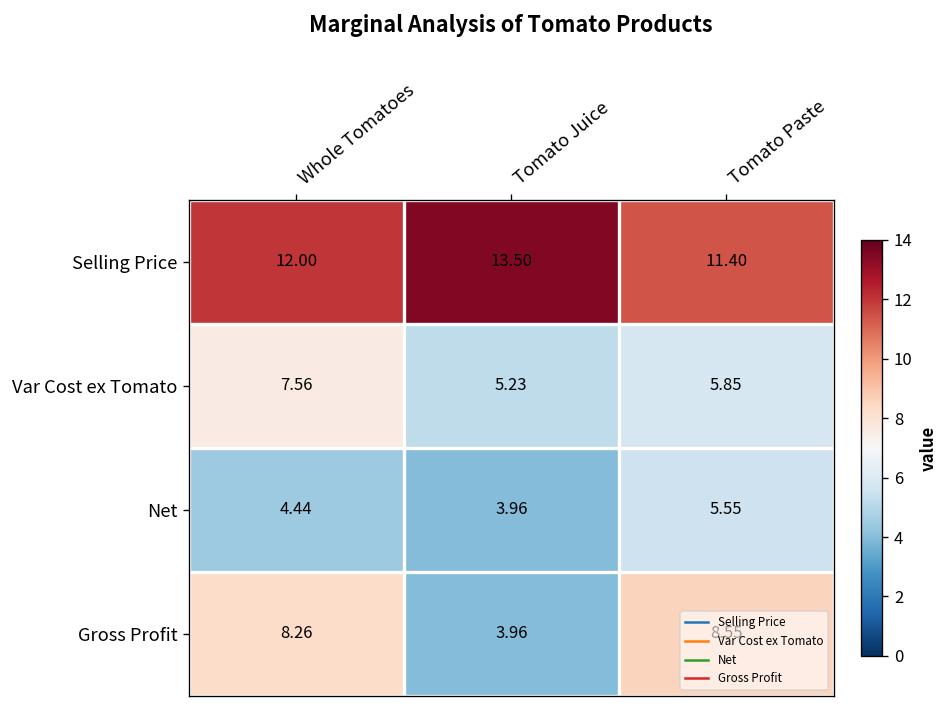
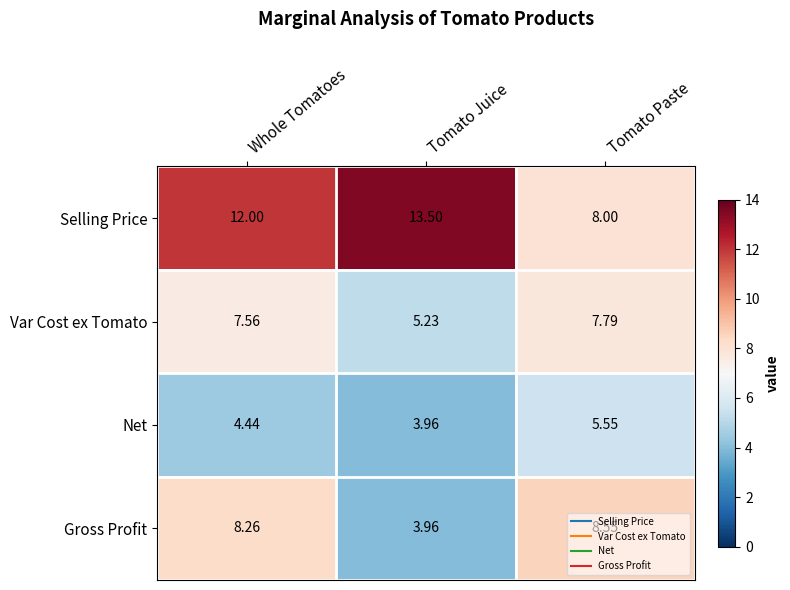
  {
    "Selling Price": {
      "Whole Tomatoes": 12.00,
      "Tomato Juice": 13.50,
-     "Tomato Paste": 11.40
+     "Tomato Paste": 8.00
    },
    "Var Cost ex Tomato": {
      "Whole Tomatoes": 7.56,
      "Tomato Juice": 5.23,
-     "Tomato Paste": 5.85
+     "Tomato Paste": 7.79
    },
    "Net": {
      "Whole Tomatoes": 4.44,
      "Tomato Juice": 3.96,
      "Tomato Paste": 5.55
    },
    "Gross Profit": {
      "Whole Tomatoes": 8.26,
      "Tomato Juice": 3.96
    }
  }
